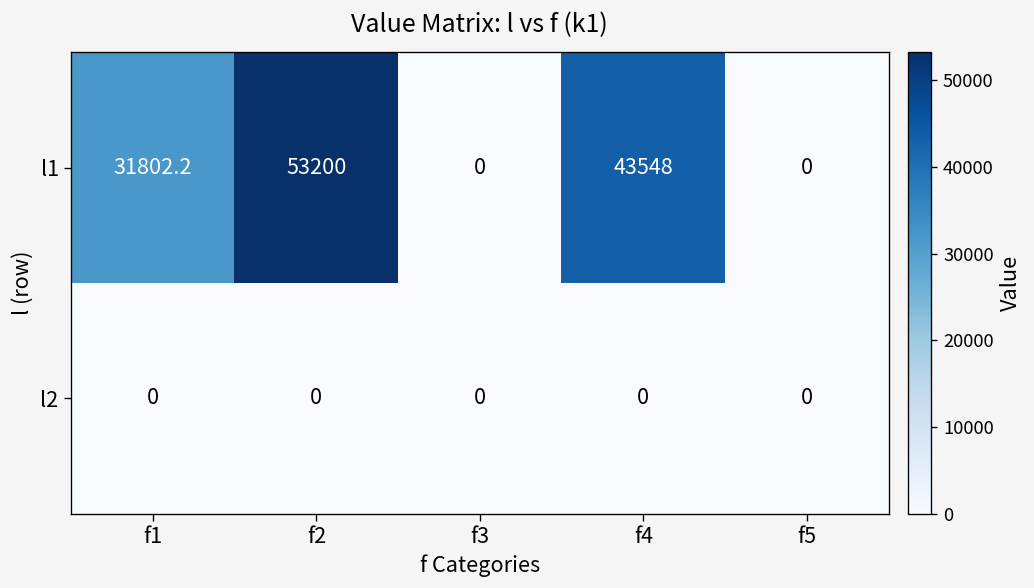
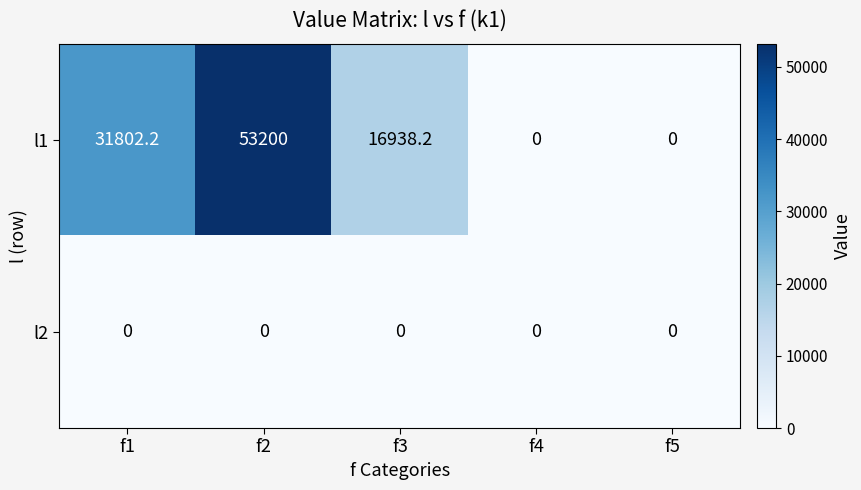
  {
    "l1": {
      "f1": 31802.2,
      "f2": 53200,
-     "f3": 0,
-     "f4": 43548,
+     "f3": 16938.2,
+     "f4": 0,
      "f5": 0
    },
    "l2": {
      "f1": 0,
      "f2": 0,
      "f3": 0,
      "f4": 0,
      "f5": 0
    }
  }
